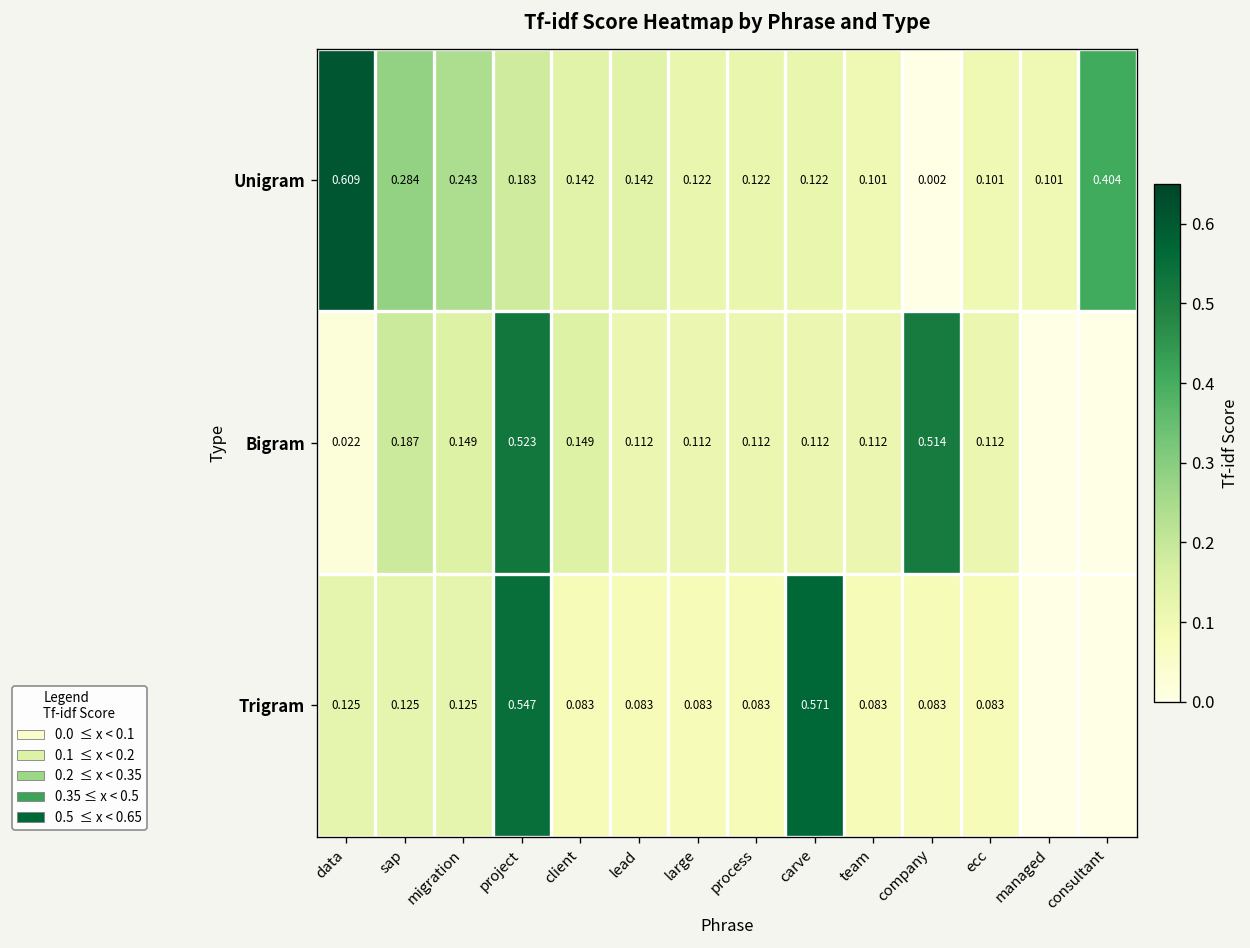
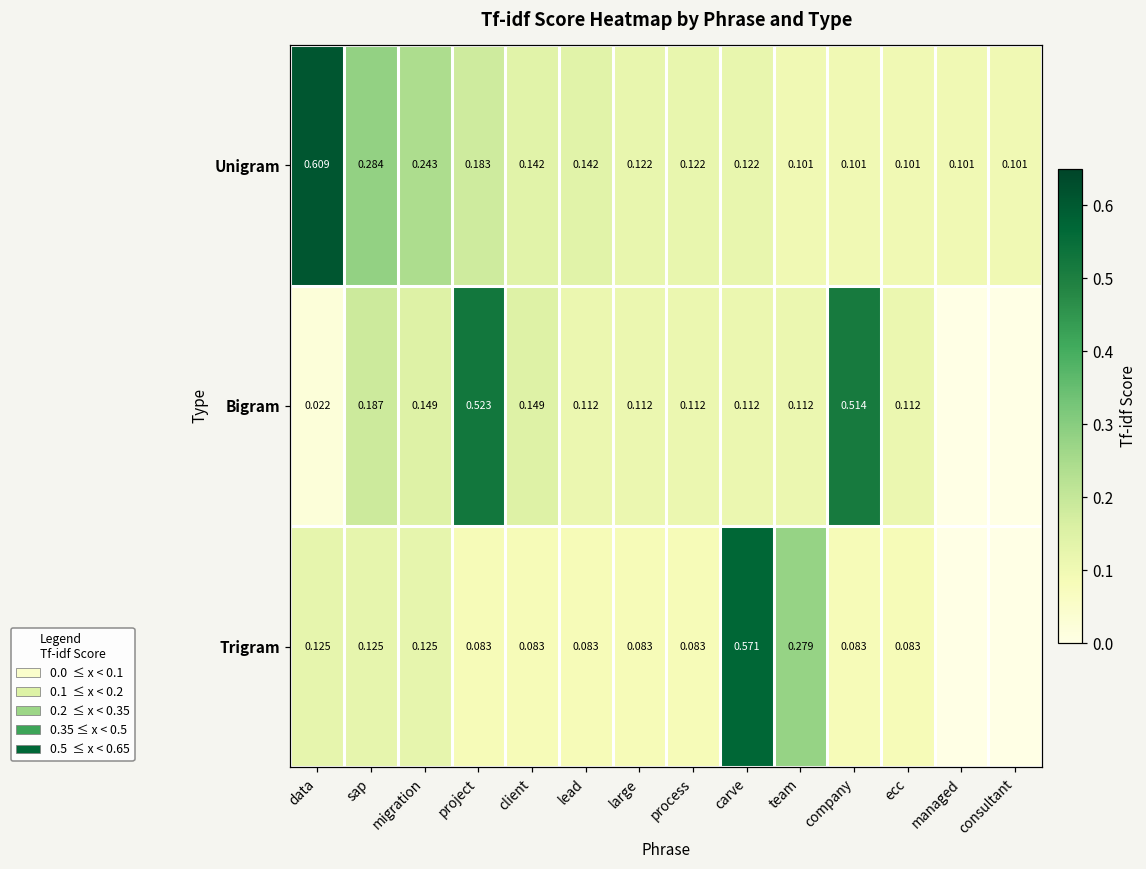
  {
    "Unigram": {
      "data": 0.609,
      "sap": 0.284,
      "migration": 0.243,
      "project": 0.183,
      "client": 0.142,
      "lead": 0.142,
      "large": 0.122,
      "process": 0.122,
      "carve": 0.122,
      "team": 0.101,
-     "company": 0.002,
+     "company": 0.101,
      "ecc": 0.101,
      "managed": 0.101,
-     "consultant": 0.404
+     "consultant": 0.101
    },
    "Bigram": {
      "data": 0.022,
      "sap": 0.187,
      "migration": 0.149,
      "project": 0.523,
      "client": 0.149,
      "lead": 0.112,
      "large": 0.112,
      "process": 0.112,
      "carve": 0.112,
      "team": 0.112,
      "company": 0.514,
      "ecc": 0.112
    },
    "Trigram": {
      "data": 0.125,
      "sap": 0.125,
      "migration": 0.125,
-     "project": 0.547,
+     "project": 0.083,
      "client": 0.083,
      "lead": 0.083,
      "large": 0.083,
      "process": 0.083,
      "carve": 0.571,
-     "team": 0.083,
+     "team": 0.279,
      "company": 0.083,
      "ecc": 0.083
    }
  }
